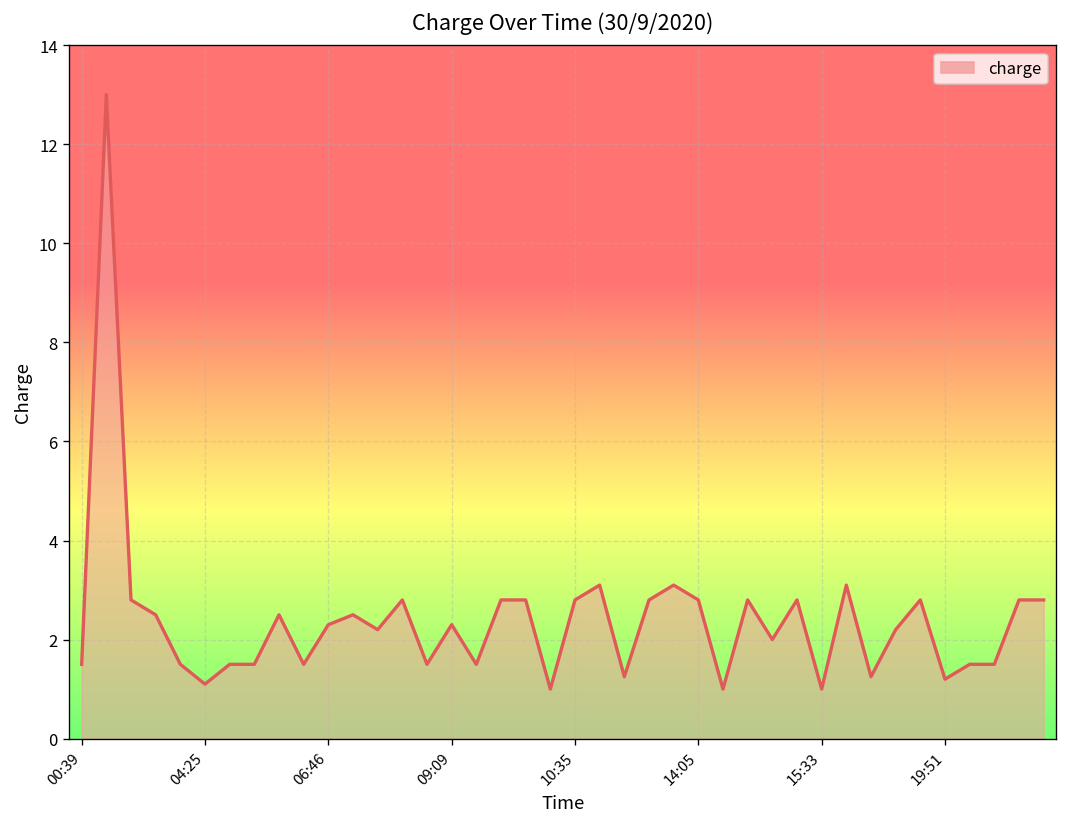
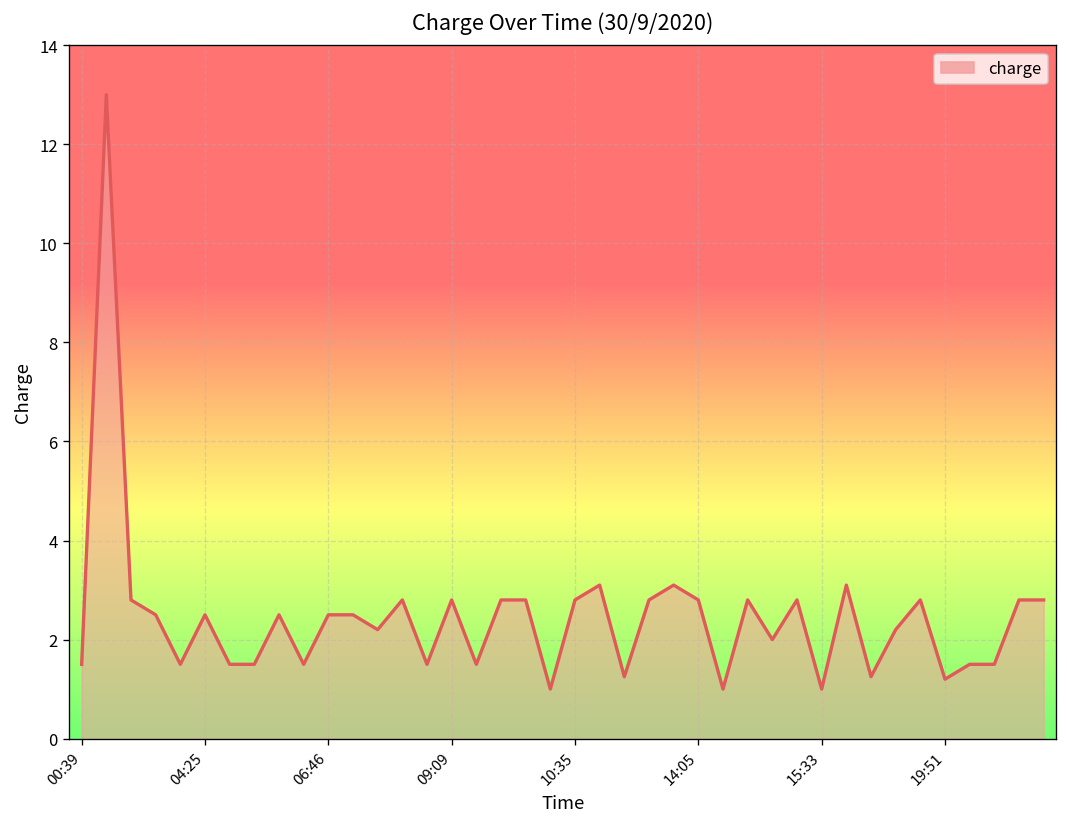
  {
    "00:39": 1.5,
-   "04:25": 1.1,
-   "06:46": 2.3,
-   "09:09": 2.3,
+   "04:25": 2.5,
+   "06:46": 2.5,
+   "09:09": 2.8,
    "10:35": 2.8,
    "14:05": 2.8,
    "15:33": 1.0,
    "19:51": 1.2
  }
